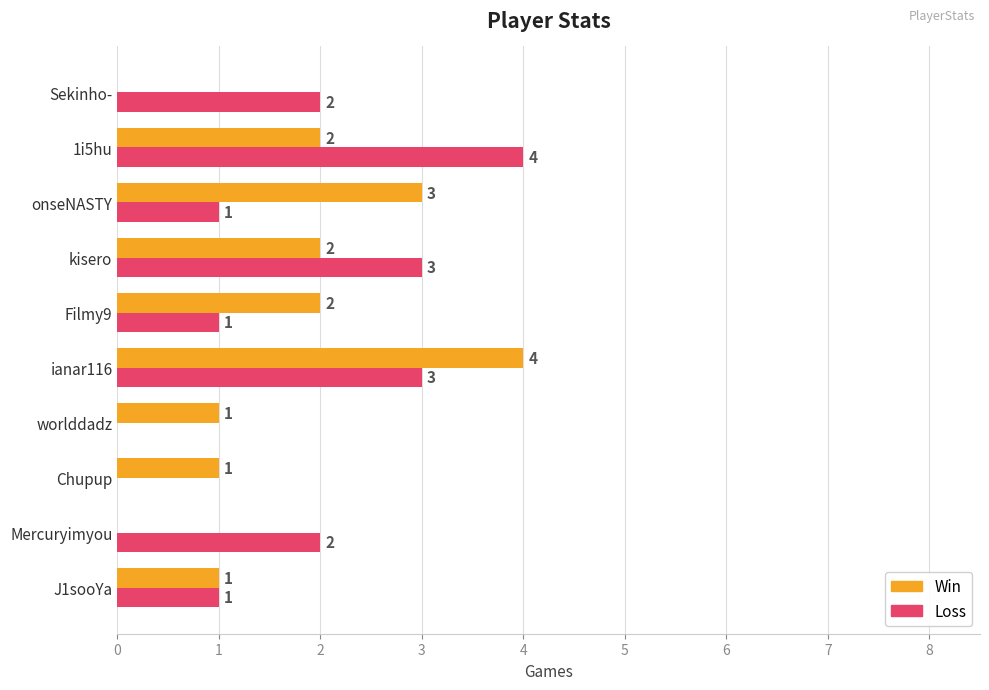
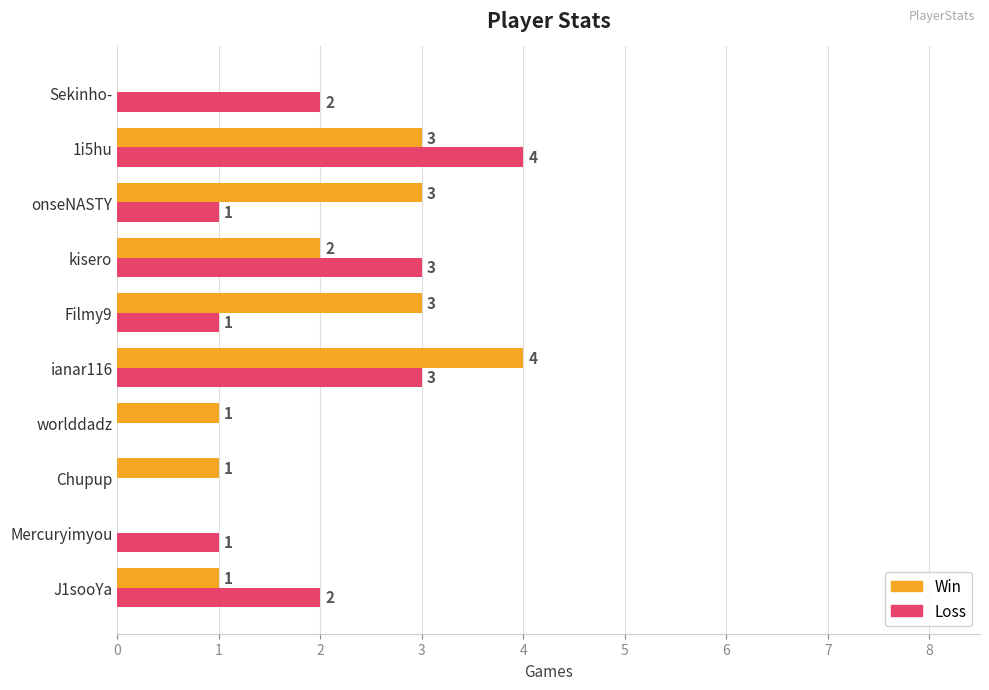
  {
    "Win": {
-     "1i5hu": 2,
+     "1i5hu": 3,
      "onseNASTY": 3,
      "kisero": 2,
-     "Filmy9": 2,
+     "Filmy9": 3,
      "ianar116": 4,
      "worlddadz": 1,
      "Chupup": 1,
      "J1sooYa": 1
    },
    "Loss": {
      "Sekinho-": 2,
      "1i5hu": 4,
      "onseNASTY": 1,
      "kisero": 3,
      "Filmy9": 1,
      "ianar116": 3,
-     "Mercuryimyou": 2,
-     "J1sooYa": 1
+     "Mercuryimyou": 1,
+     "J1sooYa": 2
    }
  }
